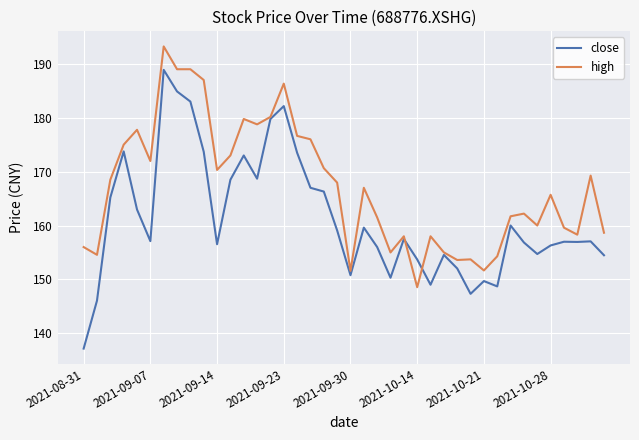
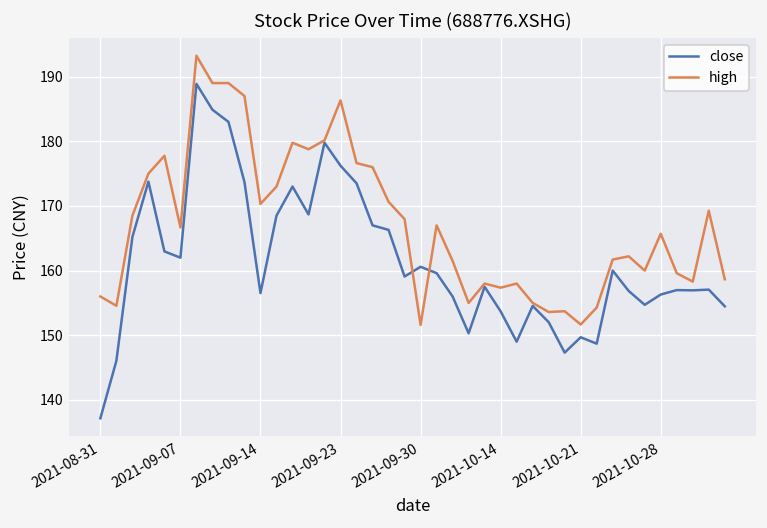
  {
    "close": {
      "2021-08-31": 137,
-     "2021-09-07": 157,
+     "2021-09-07": 162,
      "2021-09-14": 157,
-     "2021-09-23": 182,
-     "2021-09-30": 151,
+     "2021-09-23": 176,
+     "2021-09-30": 161,
      "2021-10-14": 154,
      "2021-10-21": 150,
      "2021-10-28": 156
    },
    "high": {
      "2021-08-31": 156,
-     "2021-09-07": 172,
+     "2021-09-07": 167,
      "2021-09-14": 170,
      "2021-09-23": 186,
      "2021-09-30": 152,
-     "2021-10-14": 149,
+     "2021-10-14": 157,
      "2021-10-21": 152,
      "2021-10-28": 166
    }
  }
